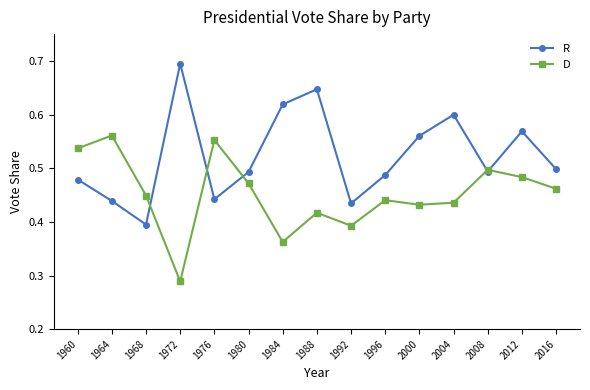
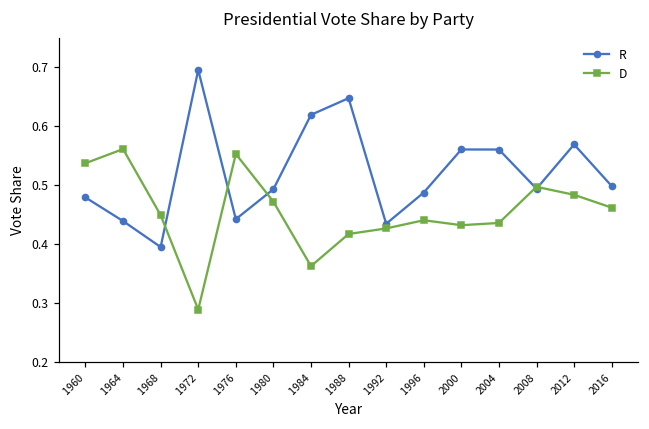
  {
    "R": {
      "1960": 0.48,
      "1964": 0.44,
      "1968": 0.40,
      "1972": 0.70,
      "1976": 0.44,
      "1980": 0.49,
      "1984": 0.62,
      "1988": 0.65,
      "1992": 0.43,
      "1996": 0.49,
      "2000": 0.56,
-     "2004": 0.60,
+     "2004": 0.56,
      "2012": 0.57,
      "2016": 0.50
    },
    "D": {
      "1960": 0.54,
      "1964": 0.56,
      "1968": 0.45,
      "1972": 0.29,
      "1976": 0.55,
      "1980": 0.47,
      "1984": 0.36,
      "1988": 0.42,
-     "1992": 0.39,
+     "1992": 0.43,
      "1996": 0.44,
      "2000": 0.43,
      "2004": 0.44,
      "2012": 0.48,
      "2016": 0.46
    }
  }
